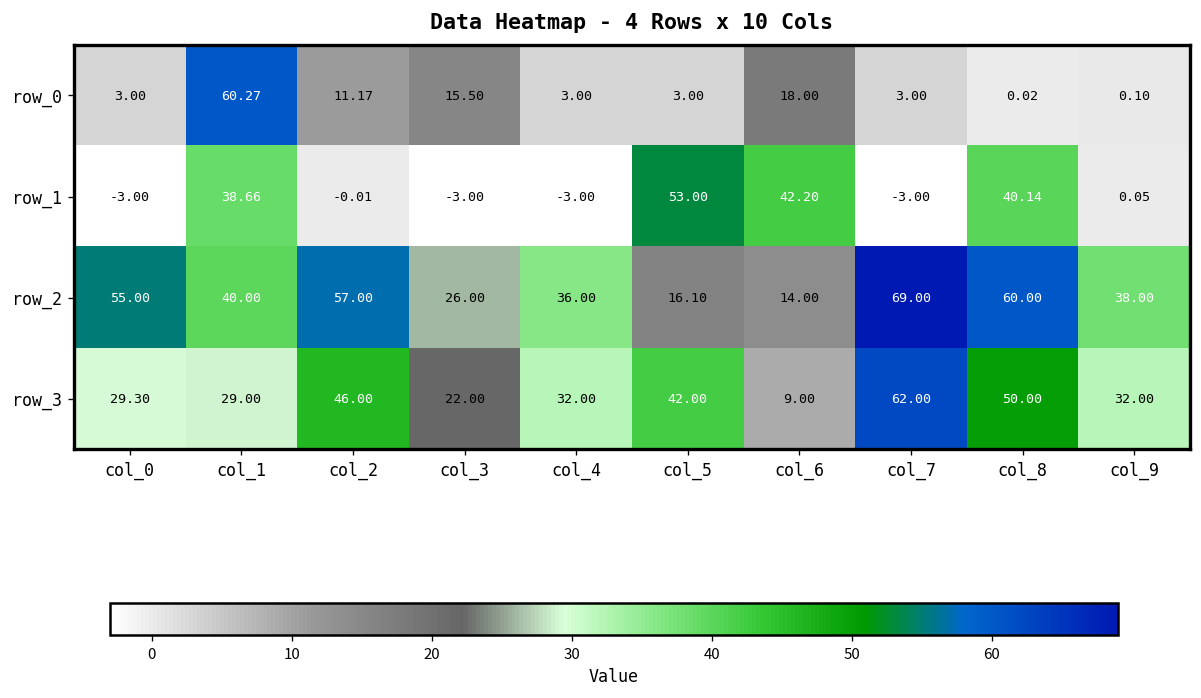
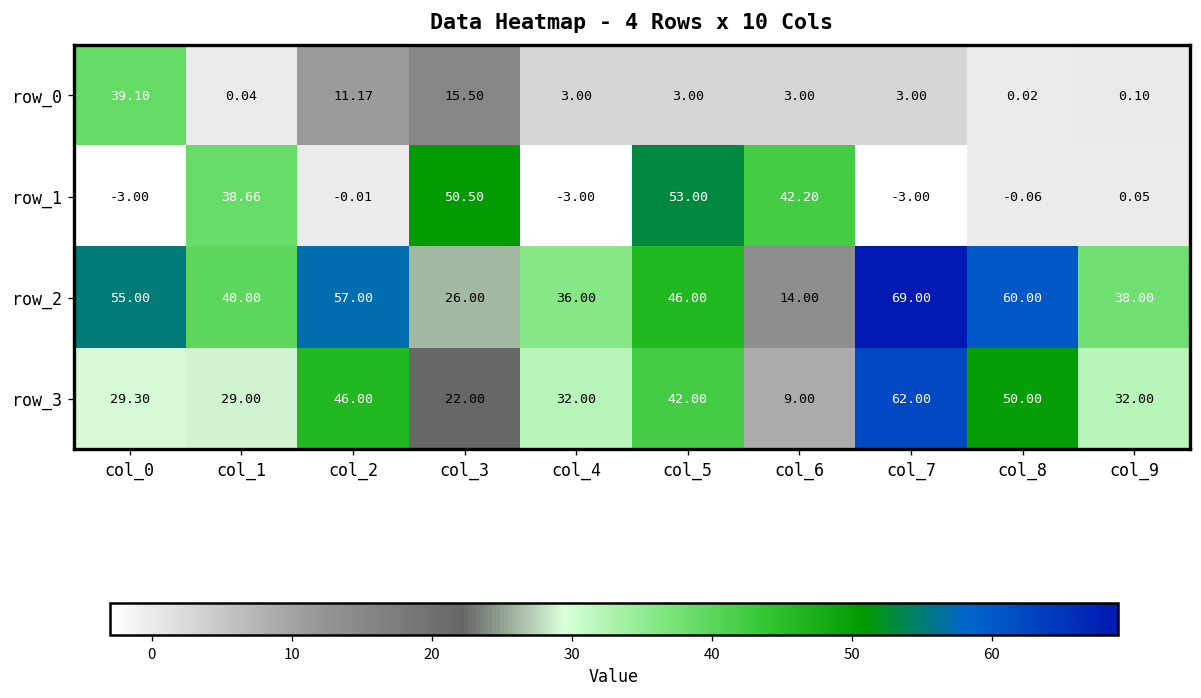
  {
    "row_0": {
-     "col_0": 3.00,
-     "col_1": 60.27,
+     "col_0": 39.10,
+     "col_1": 0.04,
      "col_2": 11.17,
      "col_3": 15.50,
      "col_4": 3.00,
      "col_5": 3.00,
-     "col_6": 18.00,
+     "col_6": 3.00,
      "col_7": 3.00,
      "col_8": 0.02,
      "col_9": 0.10
    },
    "row_1": {
      "col_0": -3.00,
      "col_1": 38.66,
      "col_2": -0.01,
-     "col_3": -3.00,
+     "col_3": 50.50,
      "col_4": -3.00,
      "col_5": 53.00,
      "col_6": 42.20,
      "col_7": -3.00,
-     "col_8": 40.14,
+     "col_8": -0.06,
      "col_9": 0.05
    },
    "row_2": {
      "col_0": 55.00,
      "col_1": 40.00,
      "col_2": 57.00,
      "col_3": 26.00,
      "col_4": 36.00,
-     "col_5": 16.10,
+     "col_5": 46.00,
      "col_6": 14.00,
      "col_7": 69.00,
      "col_8": 60.00,
      "col_9": 38.00
    },
    "row_3": {
      "col_0": 29.30,
      "col_1": 29.00,
      "col_2": 46.00,
      "col_3": 22.00,
      "col_4": 32.00,
      "col_5": 42.00,
      "col_6": 9.00,
      "col_7": 62.00,
      "col_8": 50.00,
      "col_9": 32.00
    }
  }
